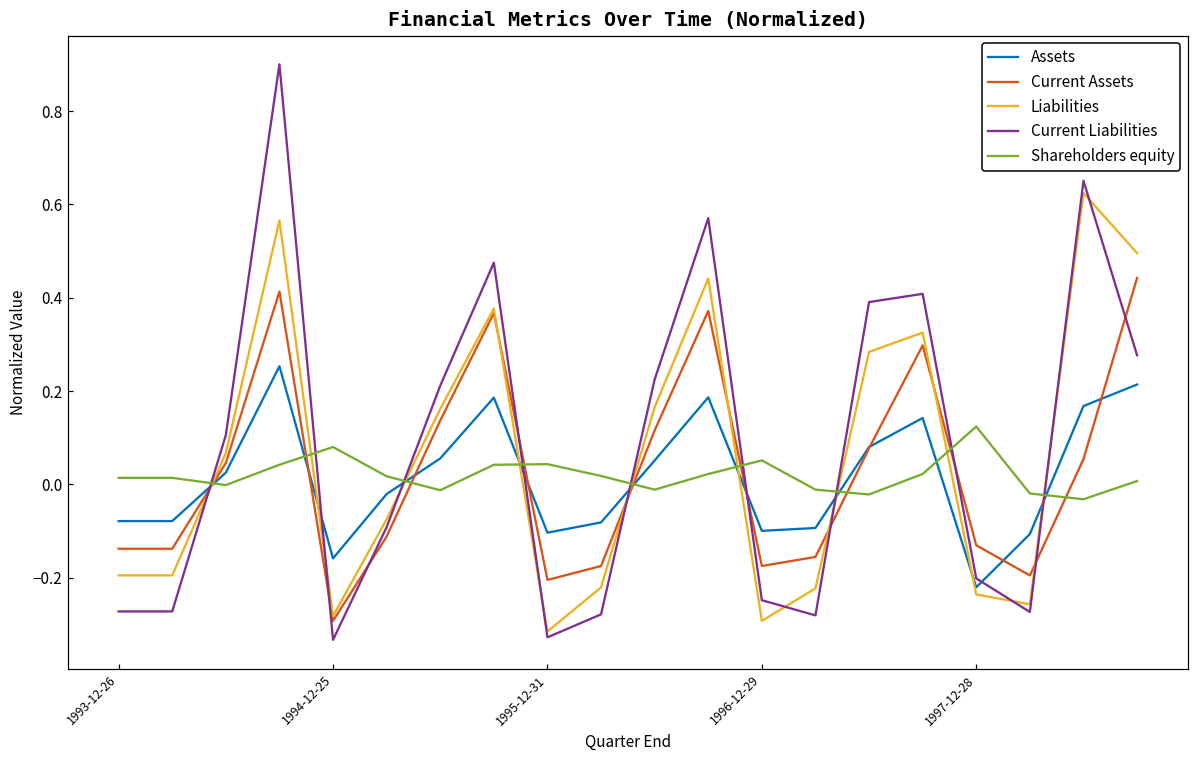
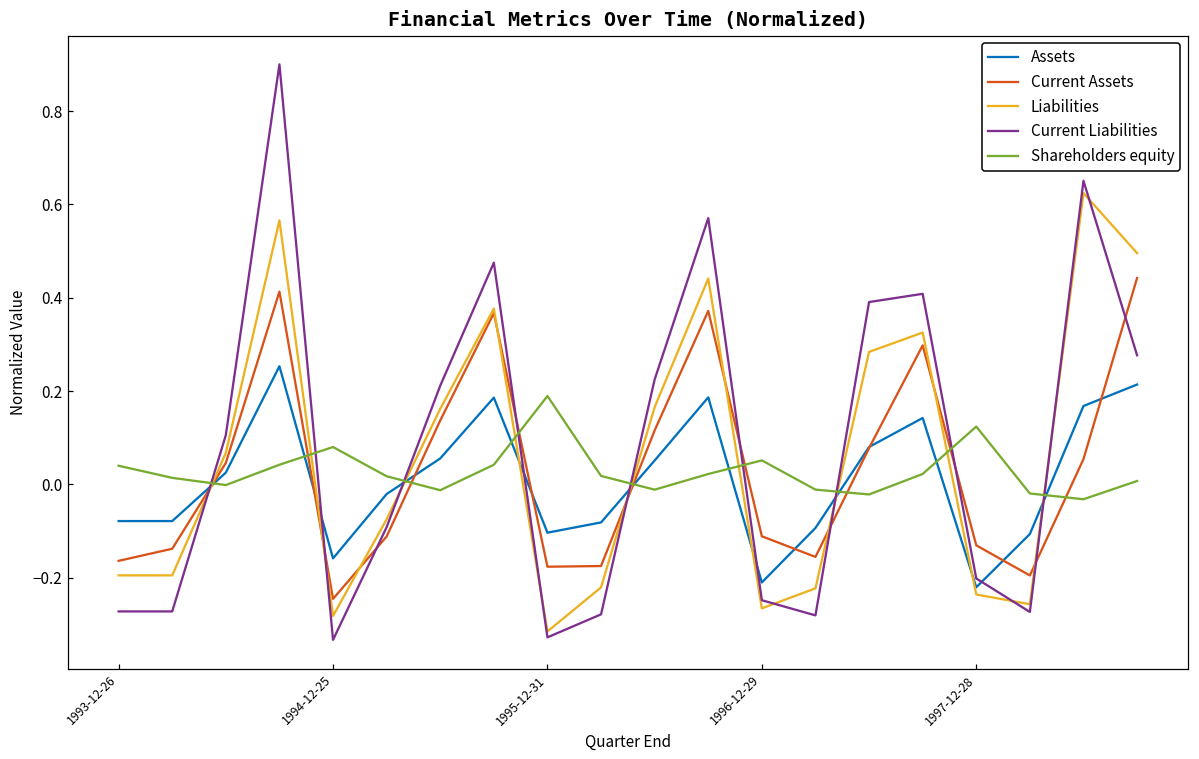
  {
    "Assets": {
      "1993-12-26": -0.08,
      "1994-12-25": -0.16,
      "1995-12-31": -0.10,
-     "1996-12-29": -0.10,
+     "1996-12-29": -0.21,
      "1997-12-28": -0.22
    },
    "Current Assets": {
-     "1993-12-26": -0.14,
-     "1994-12-25": -0.29,
-     "1995-12-31": -0.20,
-     "1996-12-29": -0.17,
+     "1993-12-26": -0.16,
+     "1994-12-25": -0.25,
+     "1995-12-31": -0.18,
+     "1996-12-29": -0.11,
      "1997-12-28": -0.13
    },
    "Liabilities": {
      "1993-12-26": -0.19,
      "1994-12-25": -0.28,
      "1995-12-31": -0.31,
-     "1996-12-29": -0.29,
+     "1996-12-29": -0.27,
      "1997-12-28": -0.24
    },
    "Current Liabilities": {
      "1993-12-26": -0.27,
      "1994-12-25": -0.33,
      "1995-12-31": -0.33,
      "1996-12-29": -0.25,
      "1997-12-28": -0.20
    },
    "Shareholders equity": {
-     "1993-12-26": 0.01,
+     "1993-12-26": 0.04,
      "1994-12-25": 0.08,
-     "1995-12-31": 0.04,
+     "1995-12-31": 0.19,
      "1996-12-29": 0.05,
      "1997-12-28": 0.12
    }
  }
